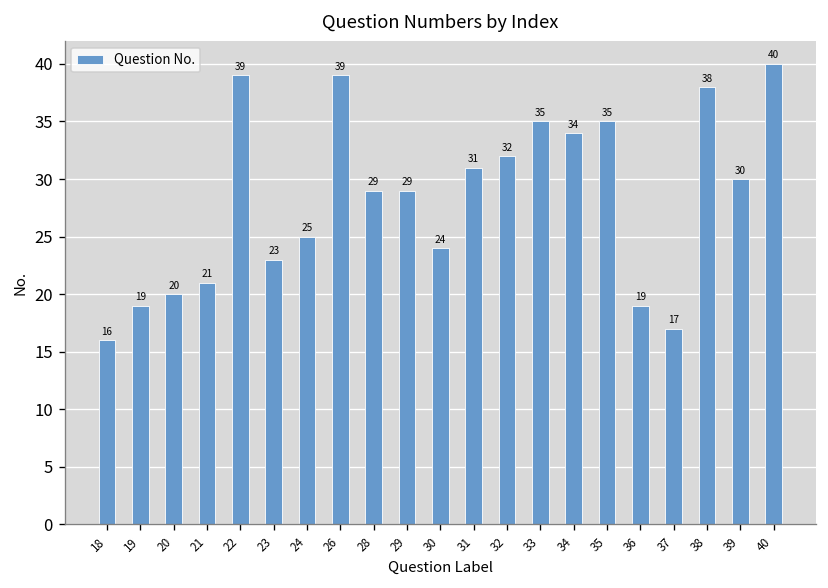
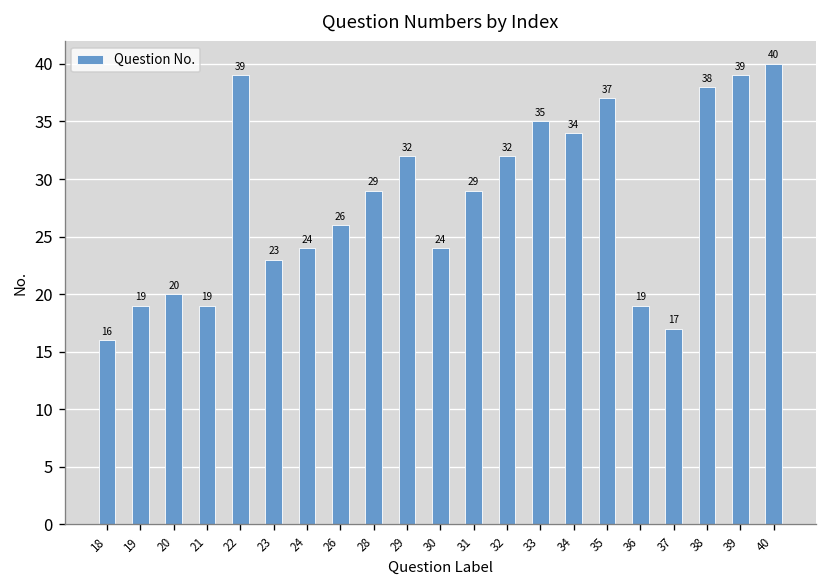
  {
    "18": 16,
    "19": 19,
    "20": 20,
-   "21": 21,
+   "21": 19,
    "22": 39,
    "23": 23,
-   "24": 25,
-   "26": 39,
+   "24": 24,
+   "26": 26,
    "28": 29,
-   "29": 29,
+   "29": 32,
    "30": 24,
-   "31": 31,
+   "31": 29,
    "32": 32,
    "33": 35,
    "34": 34,
-   "35": 35,
+   "35": 37,
    "36": 19,
    "37": 17,
    "38": 38,
-   "39": 30,
+   "39": 39,
    "40": 40
  }
